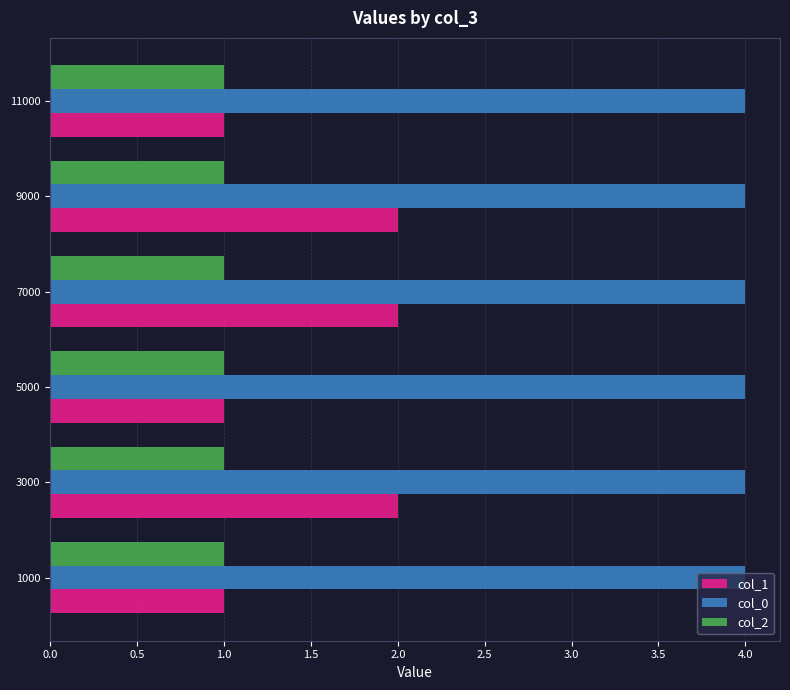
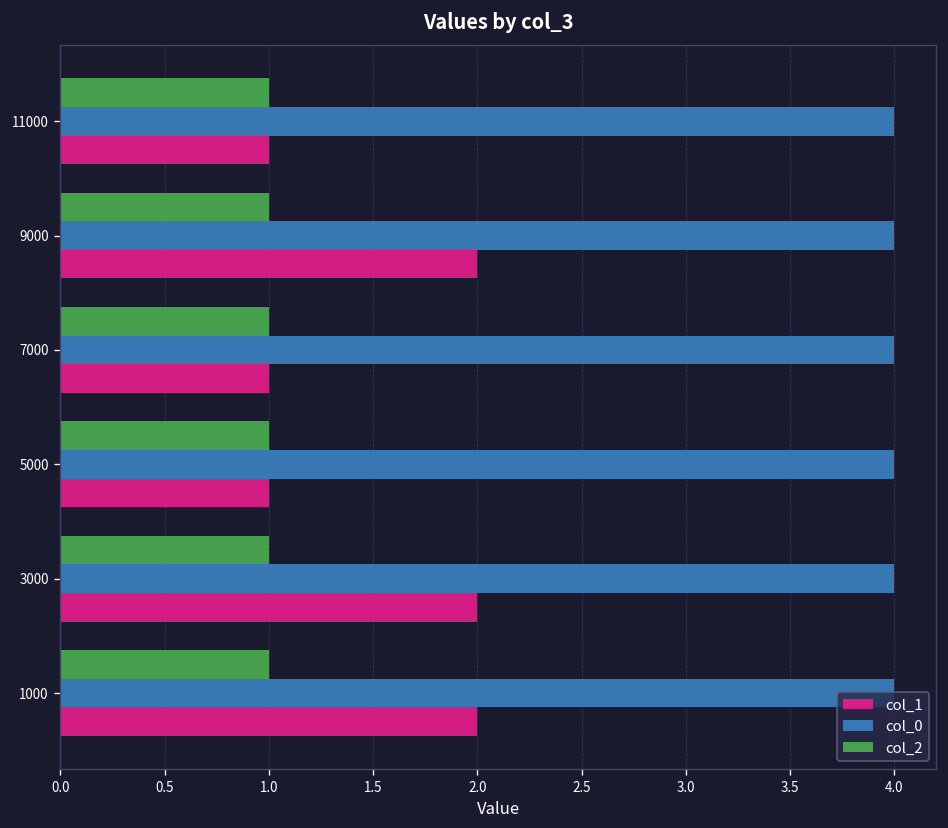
  {
    "col_1": {
      "11000": 1,
      "9000": 2,
-     "7000": 2,
+     "7000": 1,
      "5000": 1,
      "3000": 2,
-     "1000": 1
+     "1000": 2
    },
    "col_0": {
      "11000": 4,
      "9000": 4,
      "7000": 4,
      "5000": 4,
      "3000": 4
    },
    "col_2": {
      "11000": 1,
      "9000": 1,
      "7000": 1,
      "5000": 1,
      "3000": 1,
      "1000": 1
    }
  }
